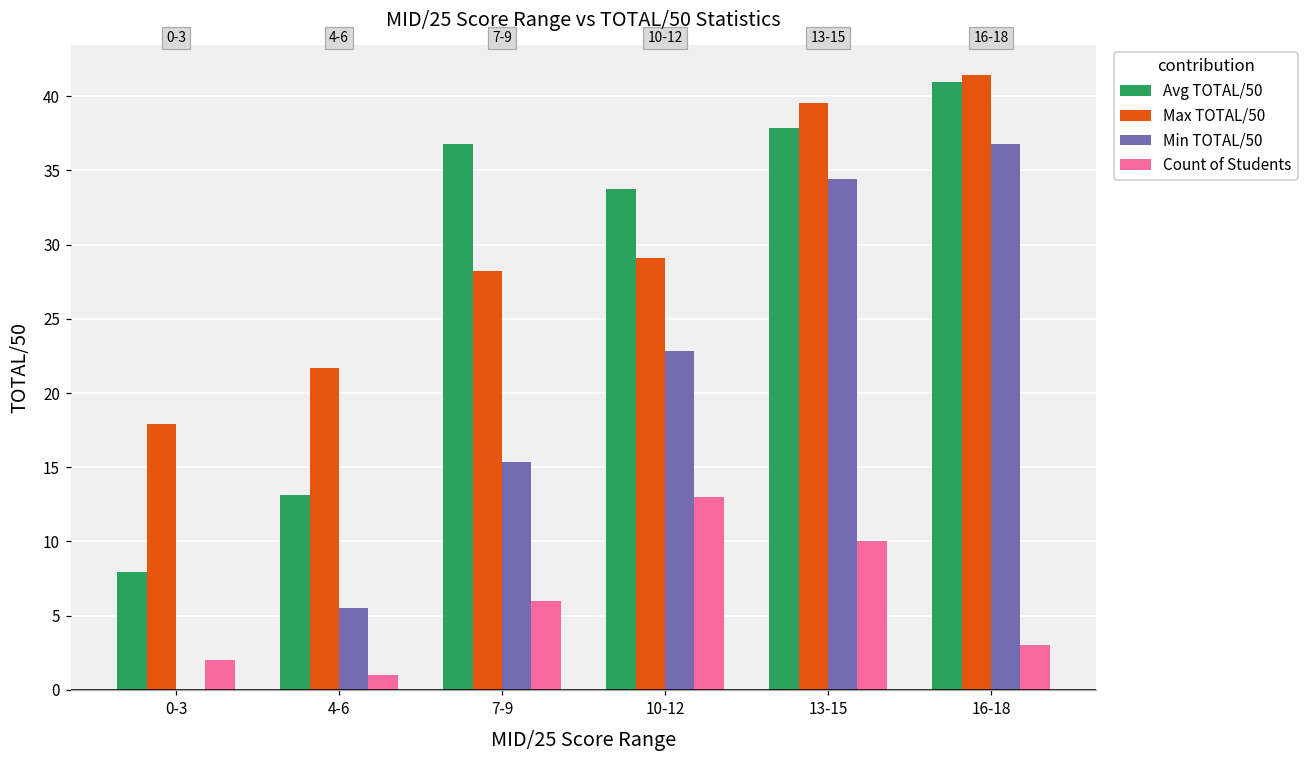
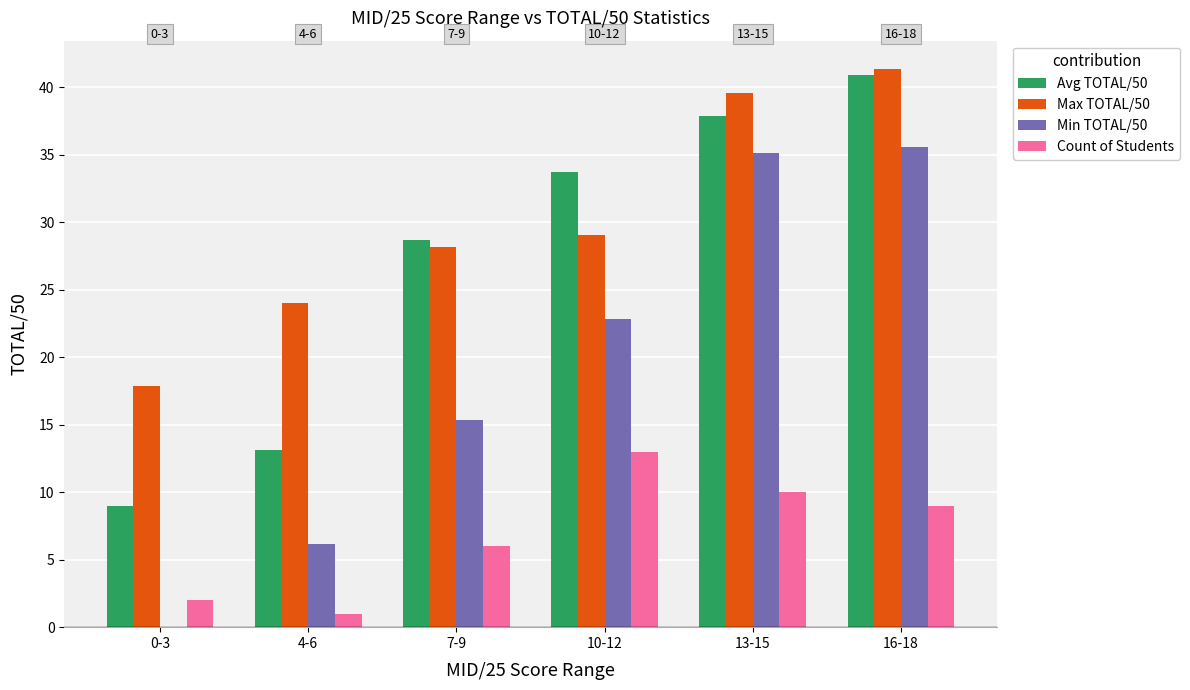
  {
    "Avg TOTAL/50": {
-     "0-3": 8.0,
+     "0-3": 9.0,
      "4-6": 13.1,
-     "7-9": 36.8,
+     "7-9": 28.7,
      "10-12": 33.7,
      "13-15": 37.9,
      "16-18": 41.0
    },
    "Max TOTAL/50": {
      "0-3": 17.9,
-     "4-6": 21.7,
+     "4-6": 24.1,
      "7-9": 28.2,
      "10-12": 29.1,
      "13-15": 39.6,
      "16-18": 41.4
    },
    "Min TOTAL/50": {
      "0-3": 0.0,
-     "4-6": 5.5,
+     "4-6": 6.2,
      "7-9": 15.4,
      "10-12": 22.9,
-     "13-15": 34.4,
-     "16-18": 36.8
+     "13-15": 35.2,
+     "16-18": 35.6
    },
    "Count of Students": {
      "0-3": 2,
      "4-6": 1,
      "7-9": 6,
      "10-12": 13,
      "13-15": 10,
-     "16-18": 3
+     "16-18": 9
    }
  }
